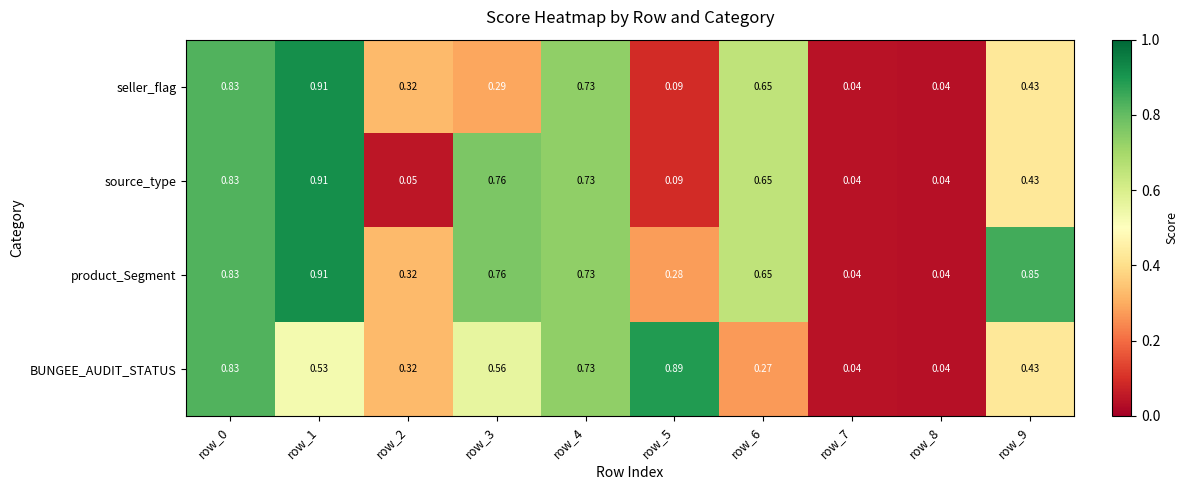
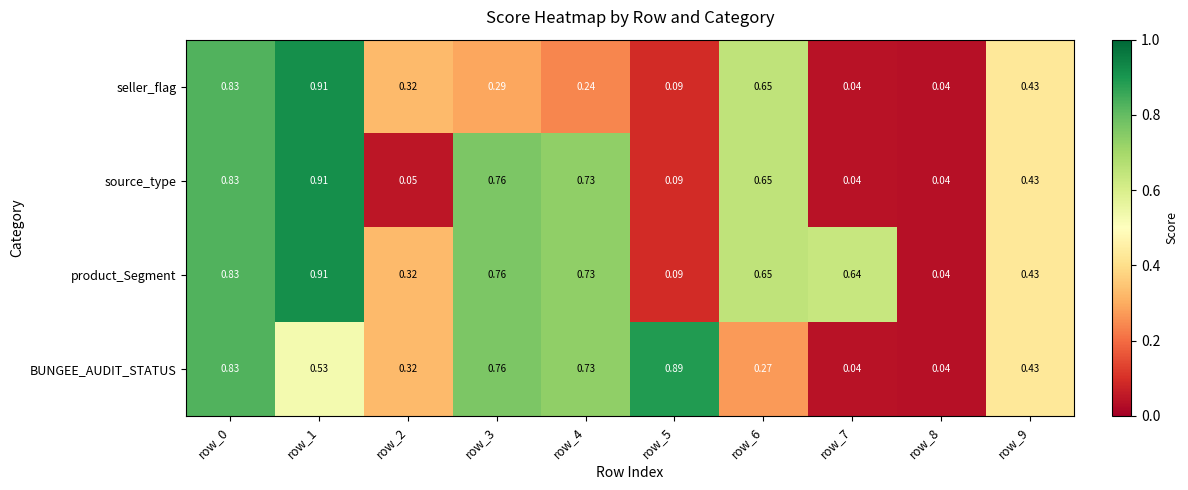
  {
    "seller_flag": {
      "row_0": 0.83,
      "row_1": 0.91,
      "row_2": 0.32,
      "row_3": 0.29,
-     "row_4": 0.73,
+     "row_4": 0.24,
      "row_5": 0.09,
      "row_6": 0.65,
      "row_7": 0.04,
      "row_8": 0.04,
      "row_9": 0.43
    },
    "source_type": {
      "row_0": 0.83,
      "row_1": 0.91,
      "row_2": 0.05,
      "row_3": 0.76,
      "row_4": 0.73,
      "row_5": 0.09,
      "row_6": 0.65,
      "row_7": 0.04,
      "row_8": 0.04,
      "row_9": 0.43
    },
    "product_Segment": {
      "row_0": 0.83,
      "row_1": 0.91,
      "row_2": 0.32,
      "row_3": 0.76,
      "row_4": 0.73,
-     "row_5": 0.28,
+     "row_5": 0.09,
      "row_6": 0.65,
-     "row_7": 0.04,
+     "row_7": 0.64,
      "row_8": 0.04,
-     "row_9": 0.85
+     "row_9": 0.43
    },
    "BUNGEE_AUDIT_STATUS": {
      "row_0": 0.83,
      "row_1": 0.53,
      "row_2": 0.32,
-     "row_3": 0.56,
+     "row_3": 0.76,
      "row_4": 0.73,
      "row_5": 0.89,
      "row_6": 0.27,
      "row_7": 0.04,
      "row_8": 0.04,
      "row_9": 0.43
    }
  }
